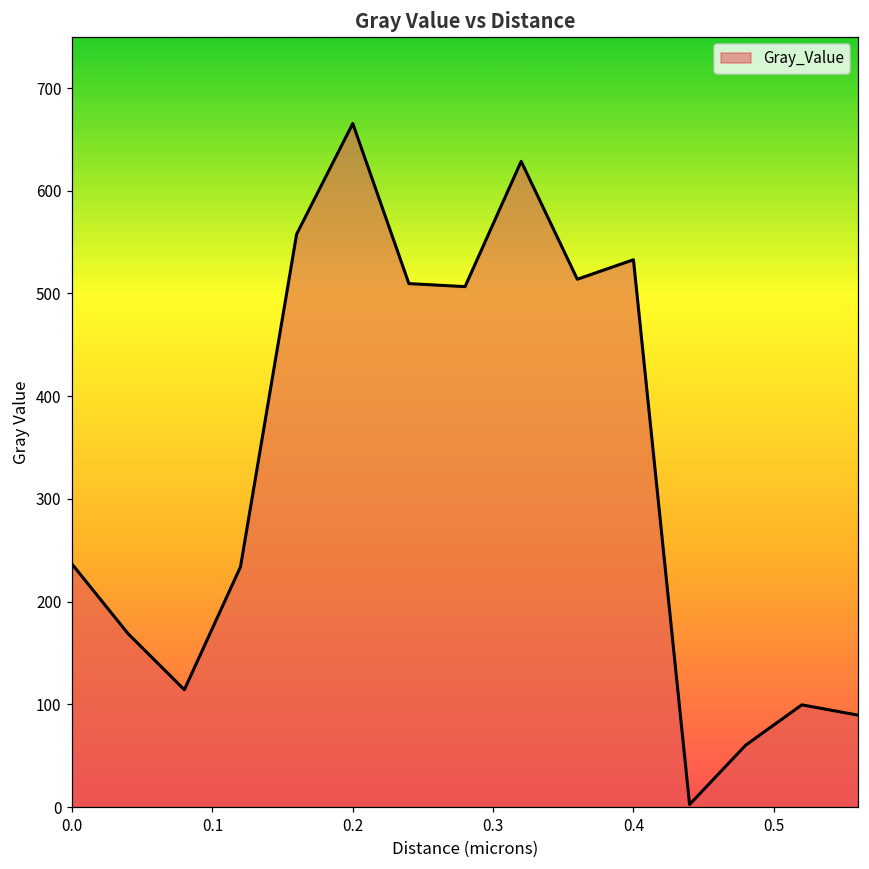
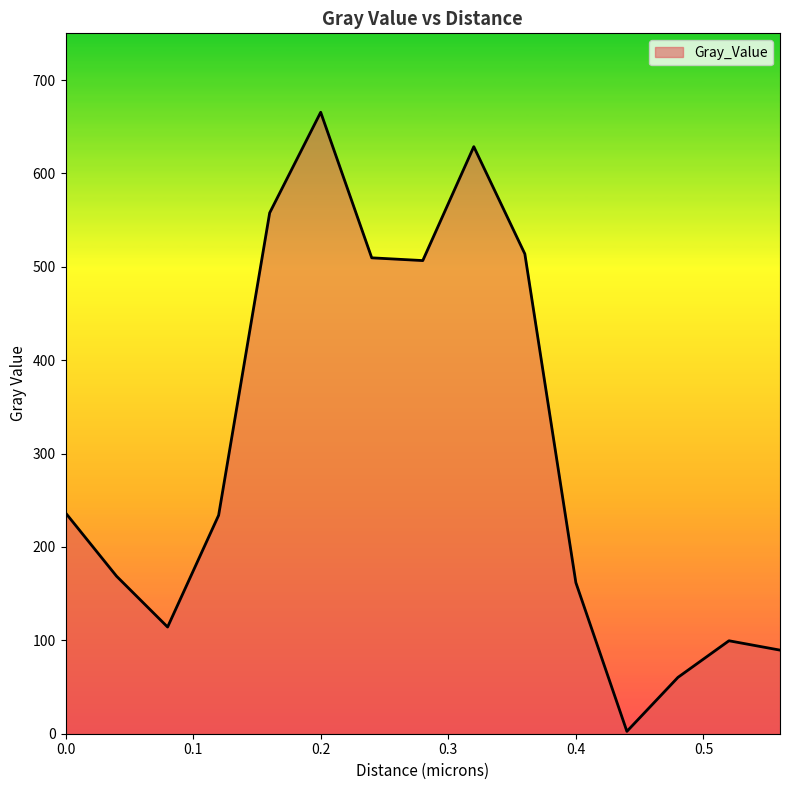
  {
    "0.0": 240,
    "0.2": 670,
-   "0.4": 530
+   "0.4": 160
  }
